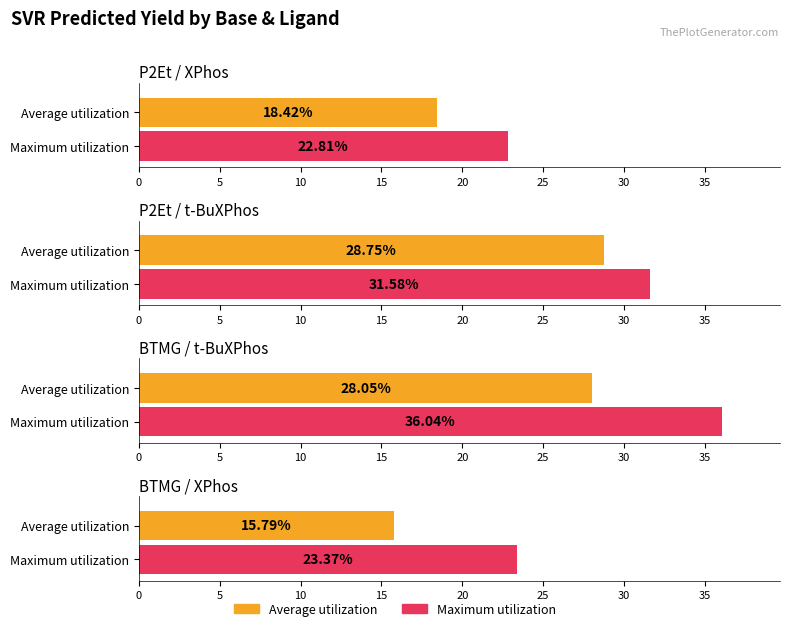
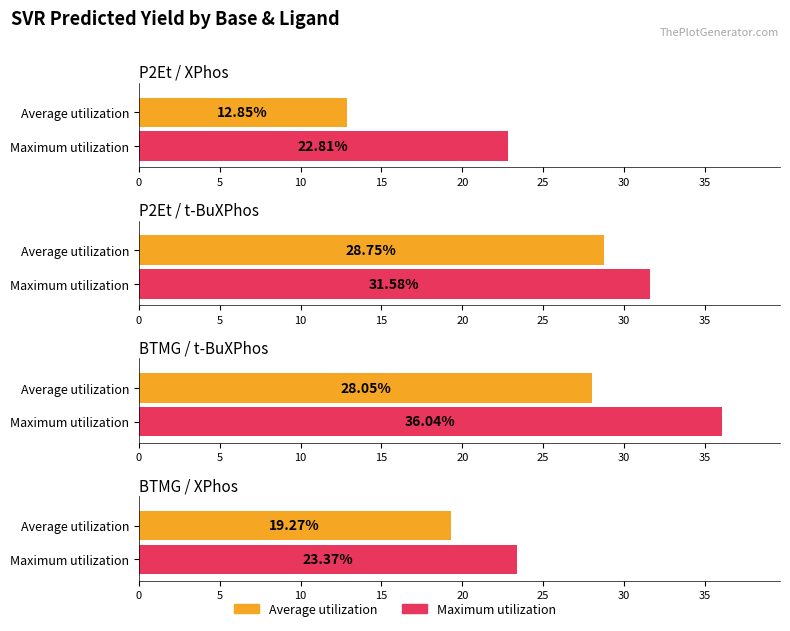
  {
    "P2Et / XPhos": {
-     "Average utilization": "18.42%",
+     "Average utilization": "12.85%",
      "Maximum utilization": "22.81%"
    },
    "P2Et / t-BuXPhos": {
      "Average utilization": "28.75%",
      "Maximum utilization": "31.58%"
    },
    "BTMG / t-BuXPhos": {
      "Average utilization": "28.05%",
      "Maximum utilization": "36.04%"
    },
    "BTMG / XPhos": {
-     "Average utilization": "15.79%",
+     "Average utilization": "19.27%",
      "Maximum utilization": "23.37%"
    }
  }
